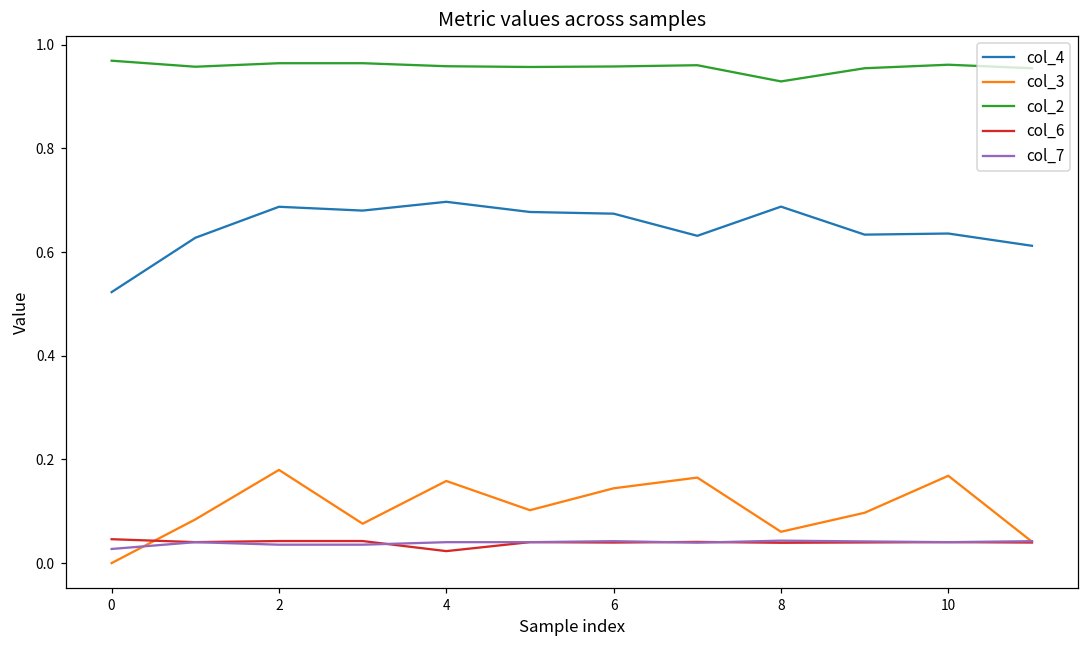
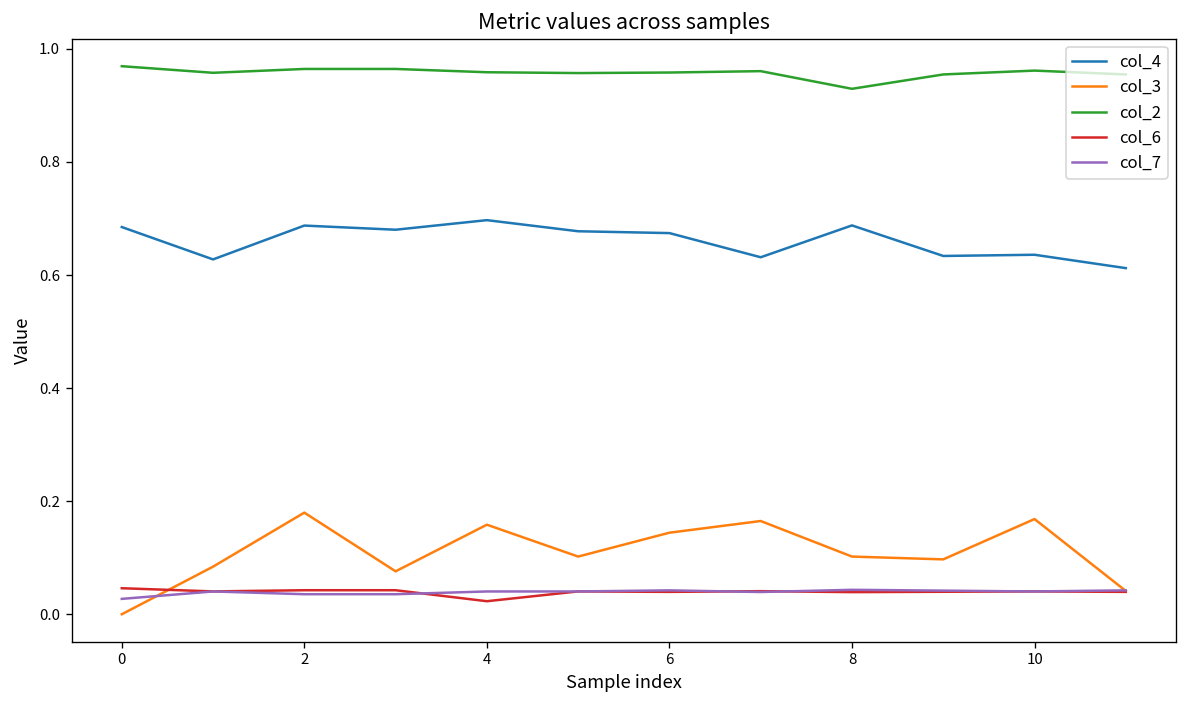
  {
    "col_4": {
-     "0": 0.52,
+     "0": 0.68,
      "2": 0.69,
      "4": 0.70,
      "6": 0.67,
      "8": 0.69,
      "10": 0.64
    },
    "col_3": {
      "0": 0.00,
      "2": 0.18,
      "4": 0.16,
      "6": 0.14,
-     "8": 0.06,
+     "8": 0.10,
      "10": 0.17
    },
    "col_2": {
      "0": 0.97,
      "2": 0.96,
      "4": 0.96,
      "6": 0.96,
      "8": 0.93,
      "10": 0.96
    },
    "col_6": {
      "0": 0.05,
      "2": 0.04,
      "4": 0.02
    },
    "col_7": {
      "0": 0.03,
      "2": 0.04,
      "4": 0.04
    }
  }
